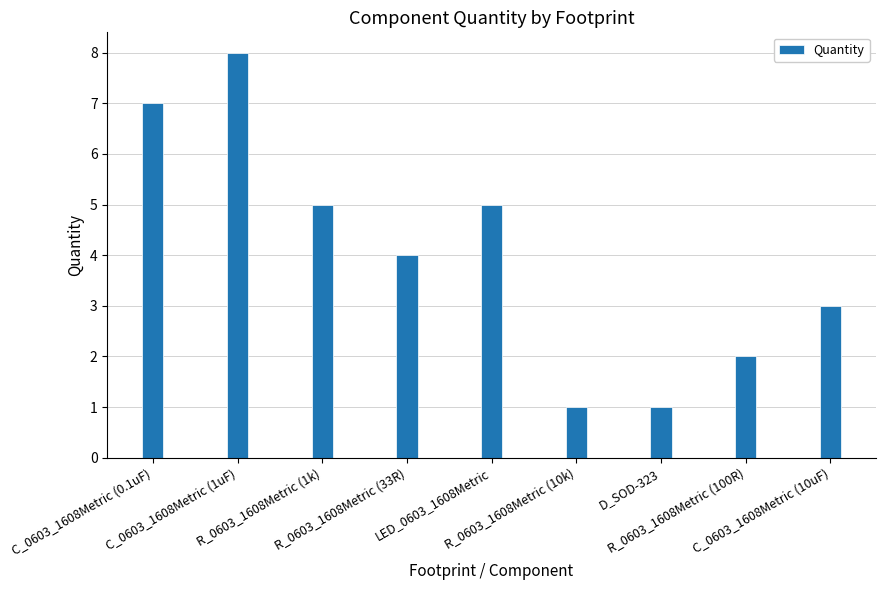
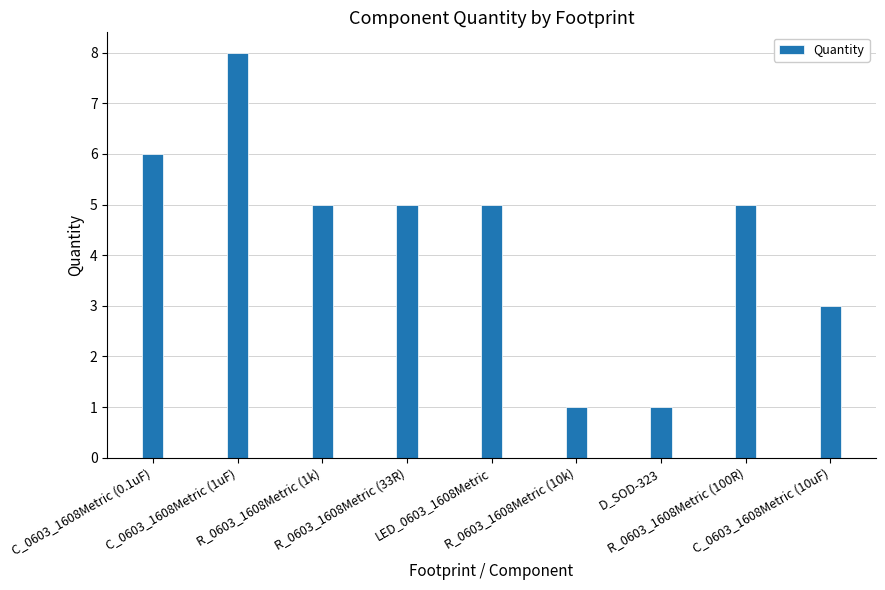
  {
-   "C_0603_1608Metric (0.1uF)": 7,
+   "C_0603_1608Metric (0.1uF)": 6,
    "C_0603_1608Metric (1uF)": 8,
    "R_0603_1608Metric (1k)": 5,
-   "R_0603_1608Metric (33R)": 4,
+   "R_0603_1608Metric (33R)": 5,
    "LED_0603_1608Metric": 5,
    "R_0603_1608Metric (10k)": 1,
    "D_SOD-323": 1,
-   "R_0603_1608Metric (100R)": 2,
+   "R_0603_1608Metric (100R)": 5,
    "C_0603_1608Metric (10uF)": 3
  }
